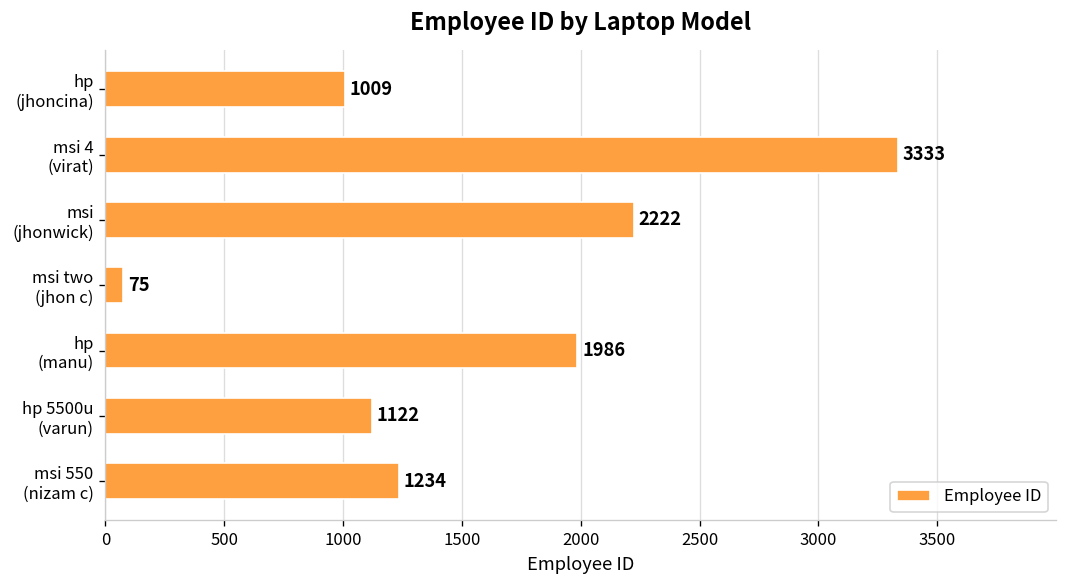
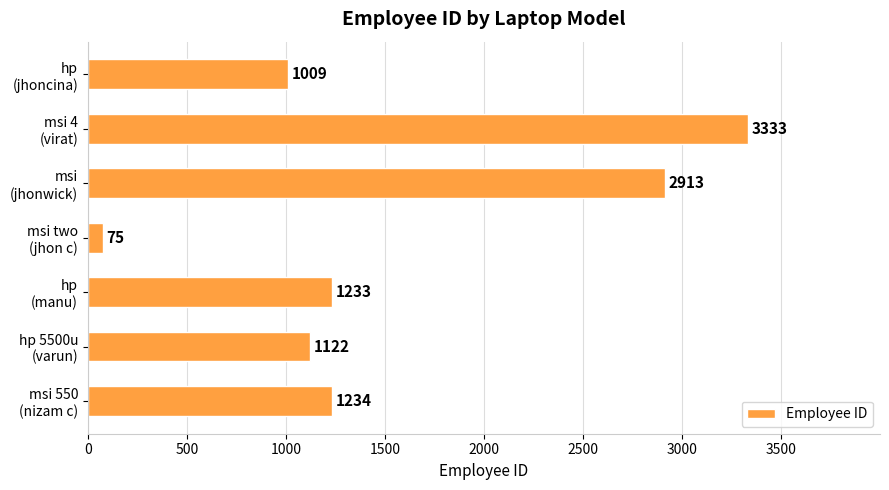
  {
    "hp (jhoncina)": 1009,
    "msi 4 (virat)": 3333,
-   "msi (jhonwick)": 2222,
+   "msi (jhonwick)": 2913,
    "msi two (jhon c)": 75,
-   "hp (manu)": 1986,
+   "hp (manu)": 1233,
    "hp 5500u (varun)": 1122,
    "msi 550 (nizam c)": 1234
  }
